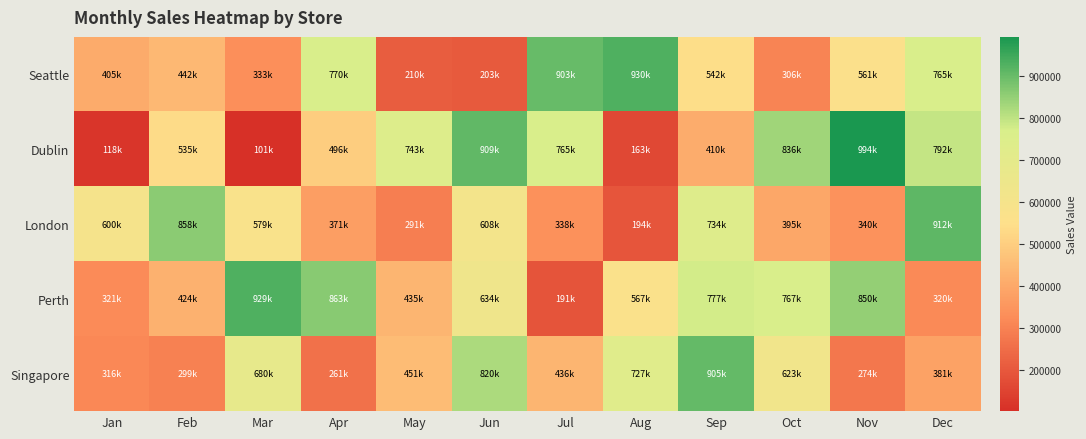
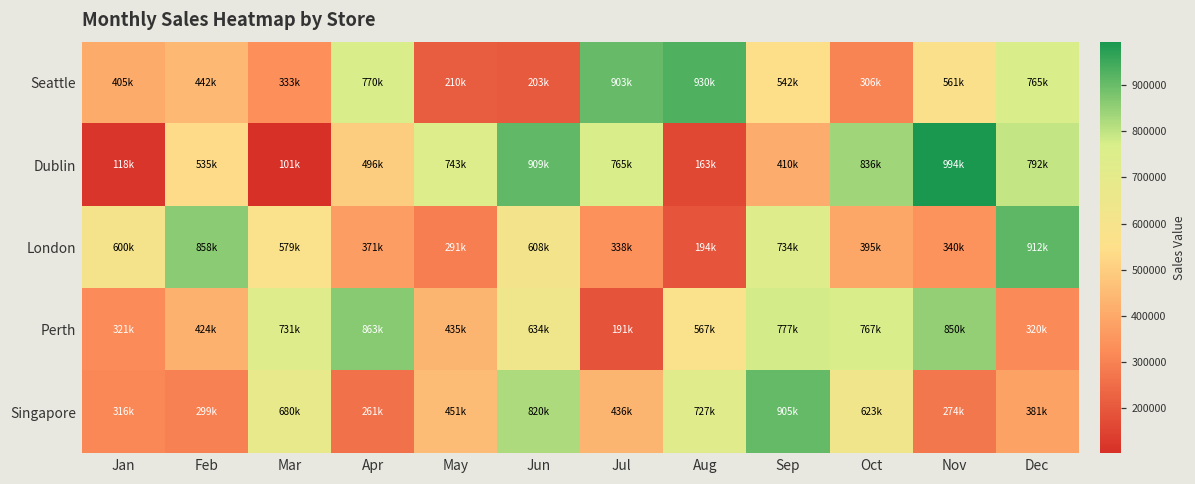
  {
    "Seattle": {
      "Jan": "405k",
      "Feb": "442k",
      "Mar": "333k",
      "Apr": "770k",
      "May": "210k",
      "Jun": "203k",
      "Jul": "903k",
      "Aug": "930k",
      "Sep": "542k",
      "Oct": "306k",
      "Nov": "561k",
      "Dec": "765k"
    },
    "Dublin": {
      "Jan": "118k",
      "Feb": "535k",
      "Mar": "101k",
      "Apr": "496k",
      "May": "743k",
      "Jun": "909k",
      "Jul": "765k",
      "Aug": "163k",
      "Sep": "410k",
      "Oct": "836k",
      "Nov": "994k",
      "Dec": "792k"
    },
    "London": {
      "Jan": "600k",
      "Feb": "858k",
      "Mar": "579k",
      "Apr": "371k",
      "May": "291k",
      "Jun": "608k",
      "Jul": "338k",
      "Aug": "194k",
      "Sep": "734k",
      "Oct": "395k",
      "Nov": "340k",
      "Dec": "912k"
    },
    "Perth": {
      "Jan": "321k",
      "Feb": "424k",
-     "Mar": "929k",
+     "Mar": "731k",
      "Apr": "863k",
      "May": "435k",
      "Jun": "634k",
      "Jul": "191k",
      "Aug": "567k",
      "Sep": "777k",
      "Oct": "767k",
      "Nov": "850k",
      "Dec": "320k"
    },
    "Singapore": {
      "Jan": "316k",
      "Feb": "299k",
      "Mar": "680k",
      "Apr": "261k",
      "May": "451k",
      "Jun": "820k",
      "Jul": "436k",
      "Aug": "727k",
      "Sep": "905k",
      "Oct": "623k",
      "Nov": "274k",
      "Dec": "381k"
    }
  }
